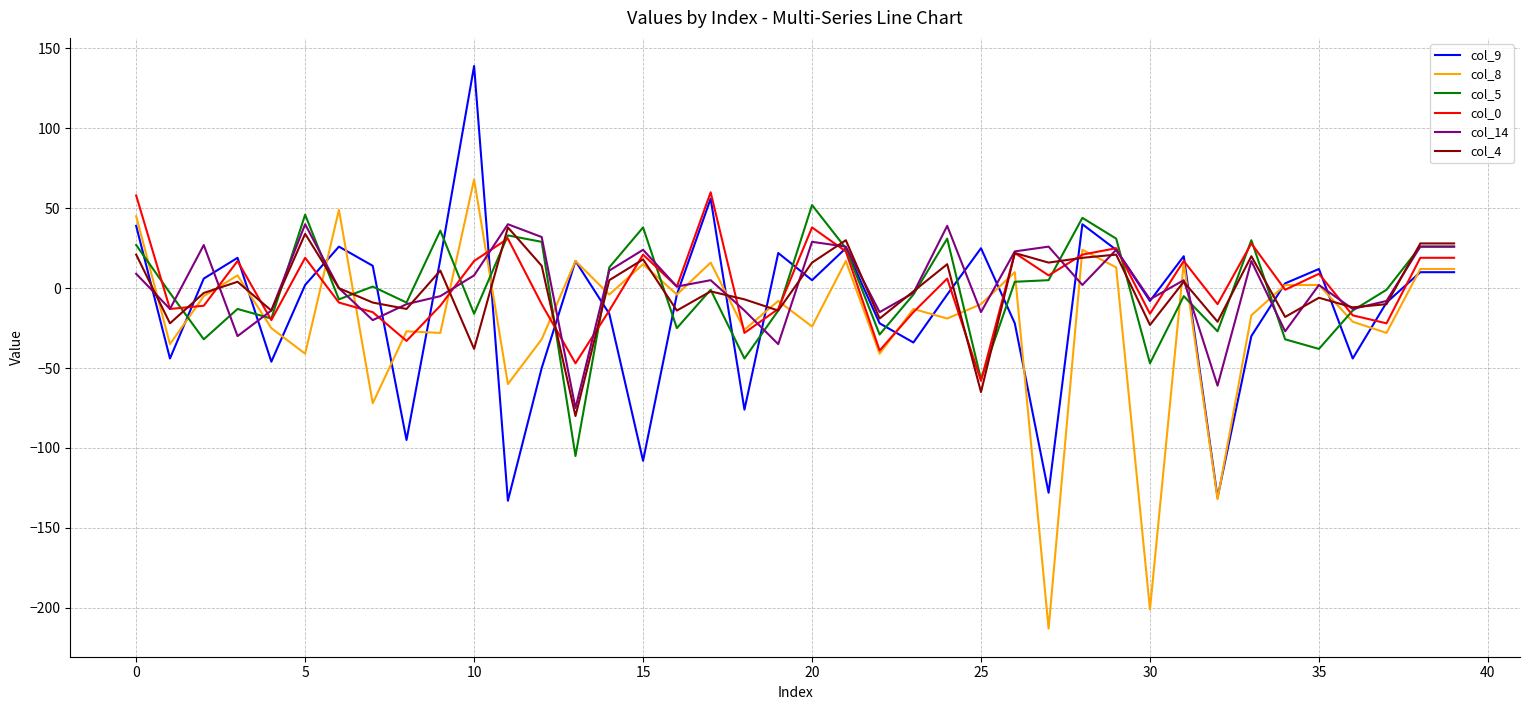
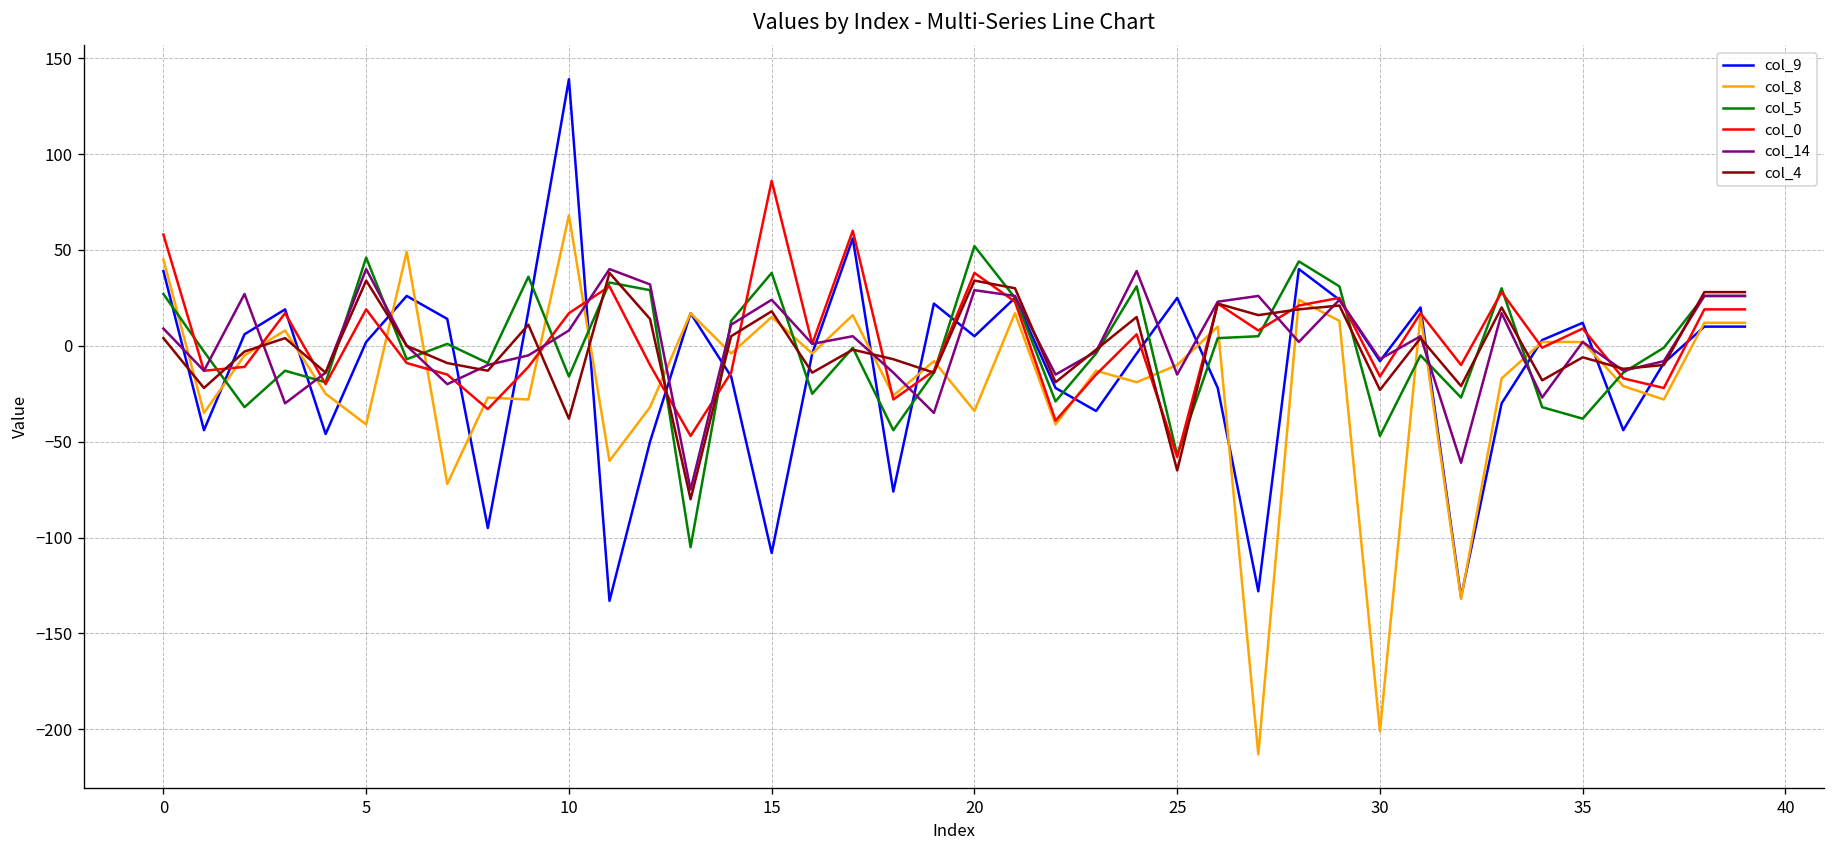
  {
    "col_9": {
      "0": 39,
      "5": 2,
      "10": 139,
      "15": -108,
      "20": 5,
      "25": 25,
      "35": 12
    },
    "col_8": {
      "0": 45,
      "5": -41,
      "10": 68,
      "15": 15,
-     "20": -24,
+     "20": -34,
      "25": -10,
      "30": -201
    },
    "col_5": {
      "0": 27,
      "5": 46,
      "10": -16,
      "15": 38,
      "20": 52,
      "30": -47,
      "35": -38
    },
    "col_0": {
      "0": 58,
      "5": 19,
      "10": 17,
-     "15": 21,
+     "15": 86,
      "20": 38,
      "30": -16,
      "35": 9
    },
    "col_14": {
      "0": 9,
      "5": 40,
      "10": 8,
      "15": 24,
      "20": 29,
      "25": -15
    },
    "col_4": {
-     "0": 21,
+     "0": 4,
      "5": 34,
      "10": -38,
      "15": 18,
-     "20": 16,
+     "20": 34,
      "25": -65,
      "30": -23,
      "35": -6
    }
  }
